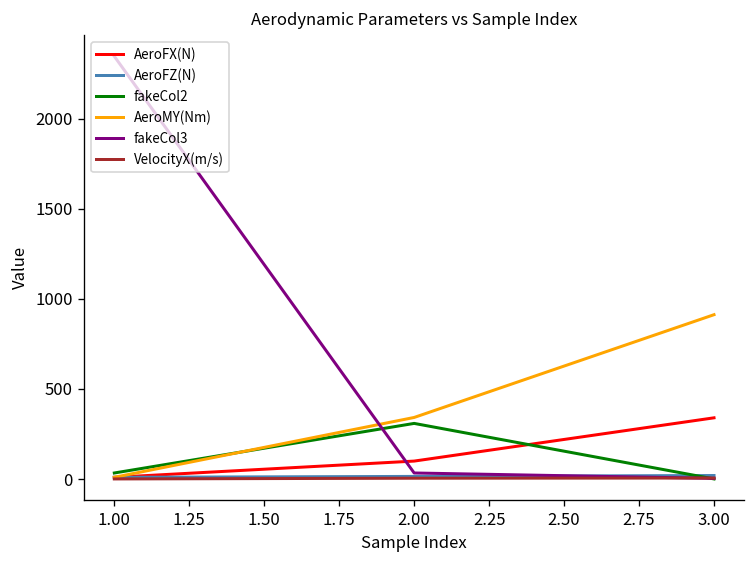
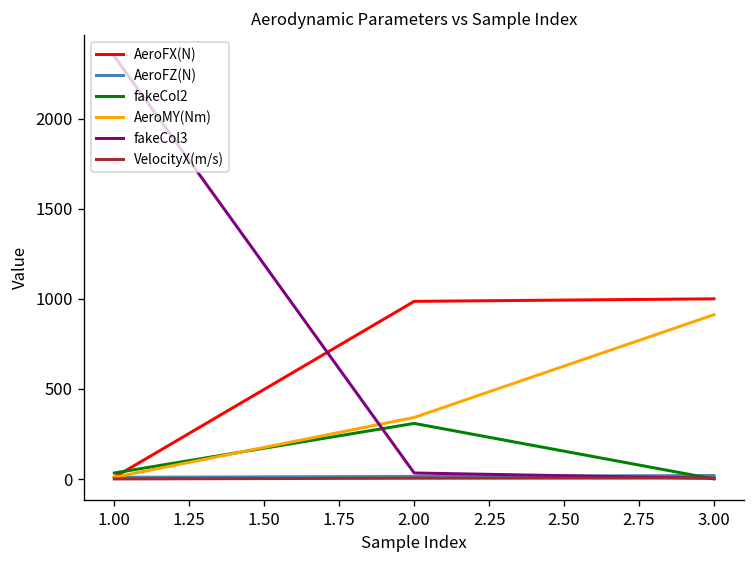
  {
    "AeroFX(N)": {
-     "2.00": 100,
-     "3.00": 340
+     "2.00": 990,
+     "3.00": 1000
    },
    "fakeCol2": {
      "1.00": 30,
      "2.00": 310
    },
    "AeroMY(Nm)": {
      "2.00": 340,
      "3.00": 910
    },
    "fakeCol3": {
      "2.00": 30
    }
  }
